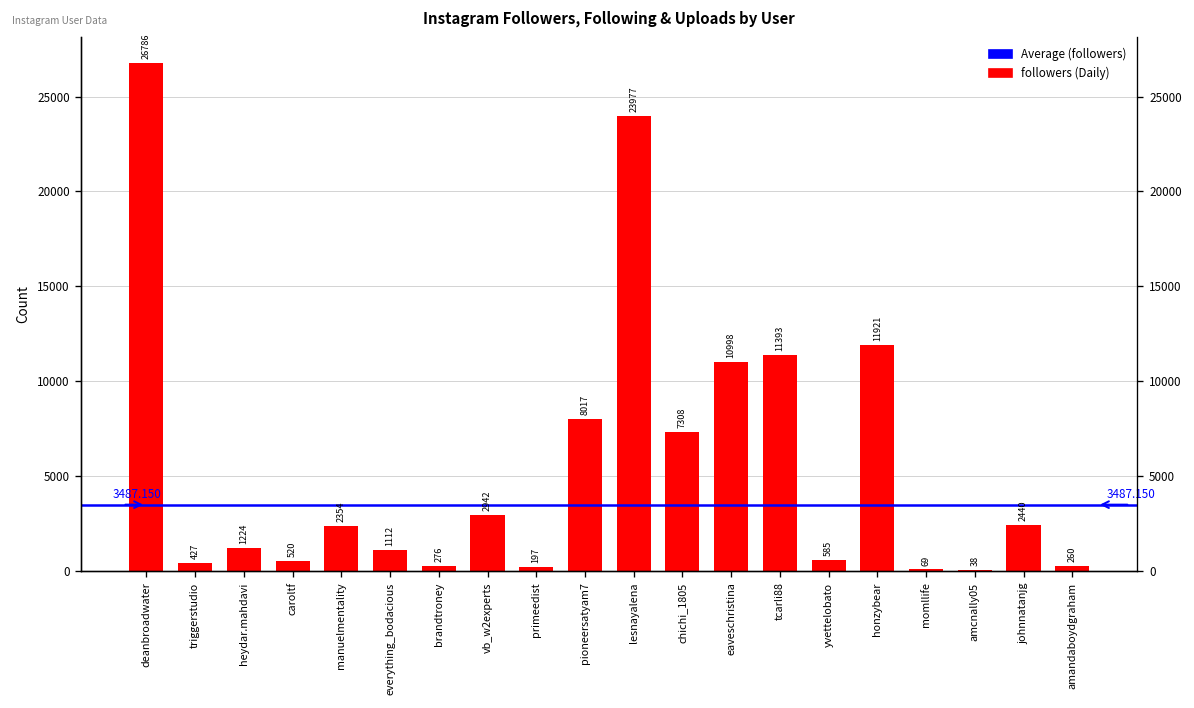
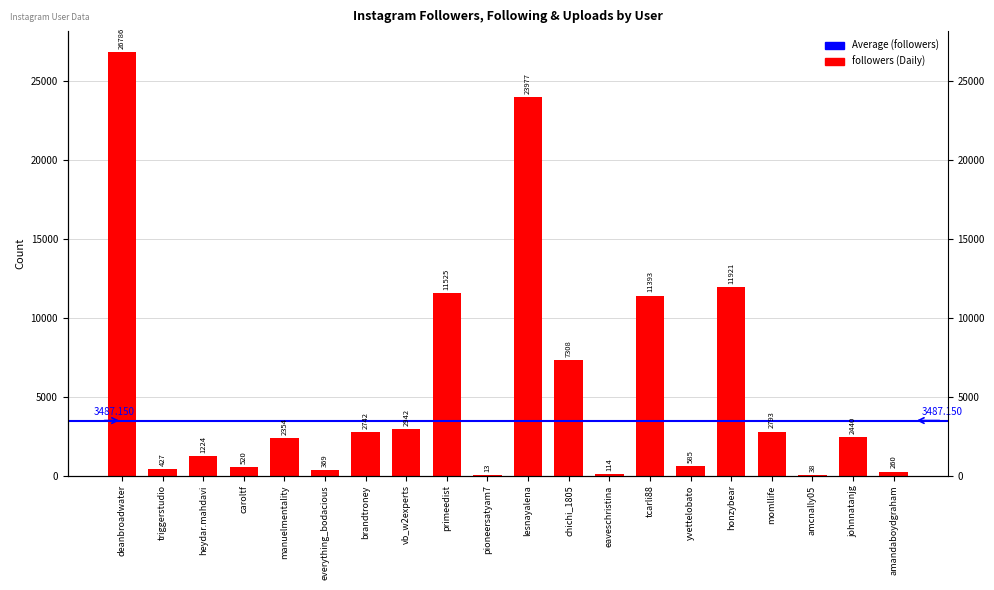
  {
    "deanbroadwater": 26786,
    "triggerstudio": 427,
    "heydar.mahdavi": 1224,
    "caroltf": 520,
    "manuelmentality": 2354,
-   "everything_bodacious": 1112,
-   "brandtroney": 276,
+   "everything_bodacious": 369,
+   "brandtroney": 2742,
    "vb_w2experts": 2942,
-   "primeedist": 197,
-   "pioneersatyam7": 8017,
+   "primeedist": 11525,
+   "pioneersatyam7": 13,
    "lesnayalena": 23977,
    "chichi_1805": 7308,
-   "eaveschristina": 10998,
+   "eaveschristina": 114,
    "tcarli88": 11393,
    "yvettelobato": 585,
    "honzybear": 11921,
-   "momllife": 69,
+   "momllife": 2793,
    "amcnally05": 38,
    "johnnatanjg": 2440,
    "amandaboydgraham": 260
  }
